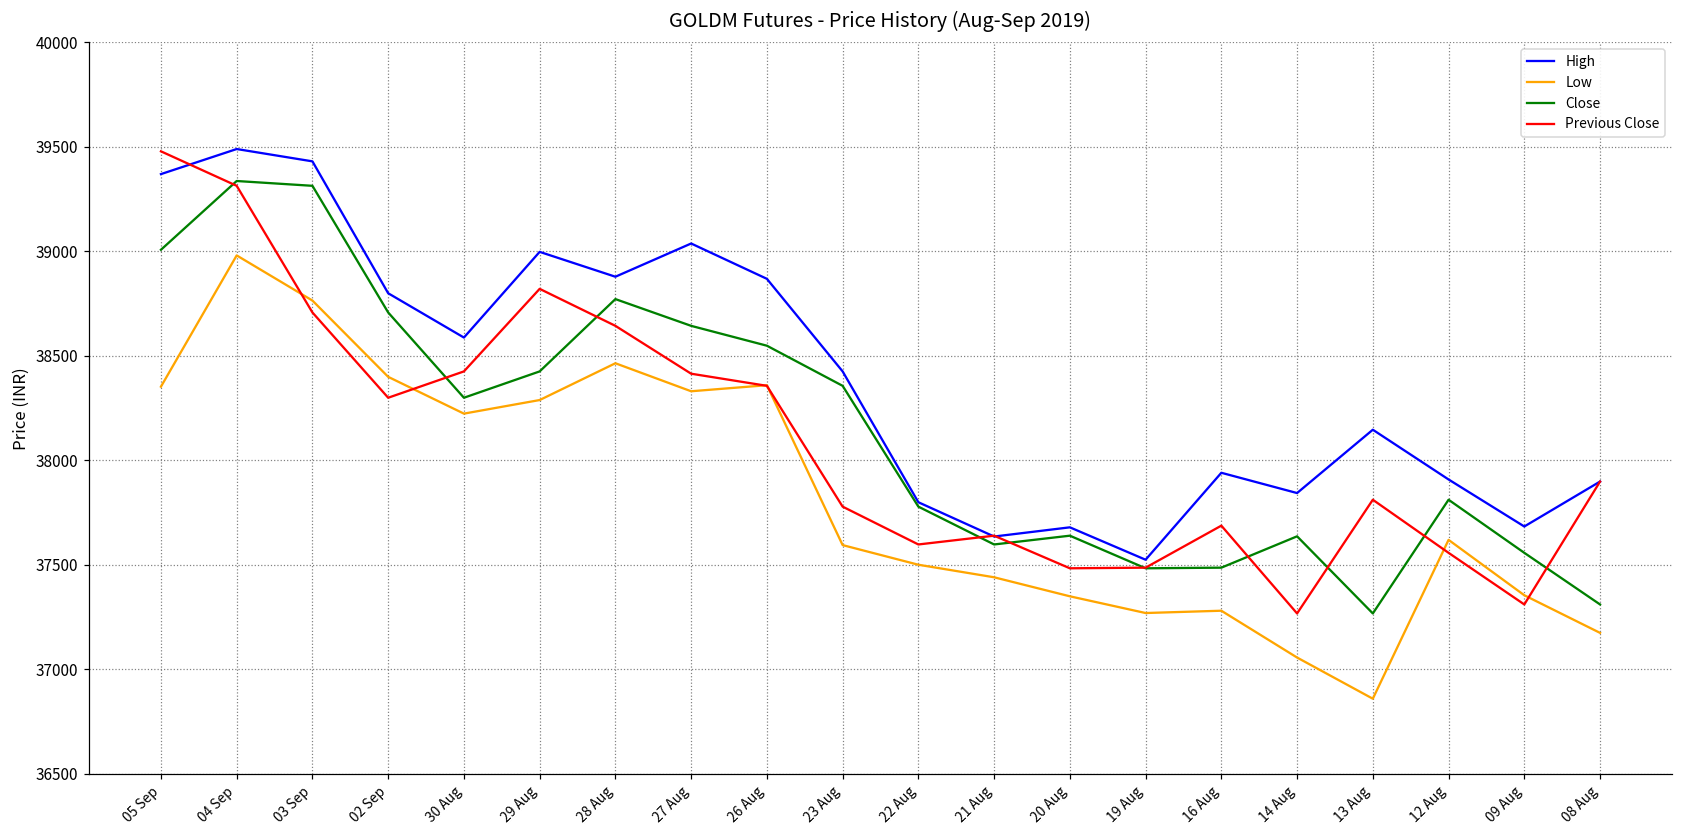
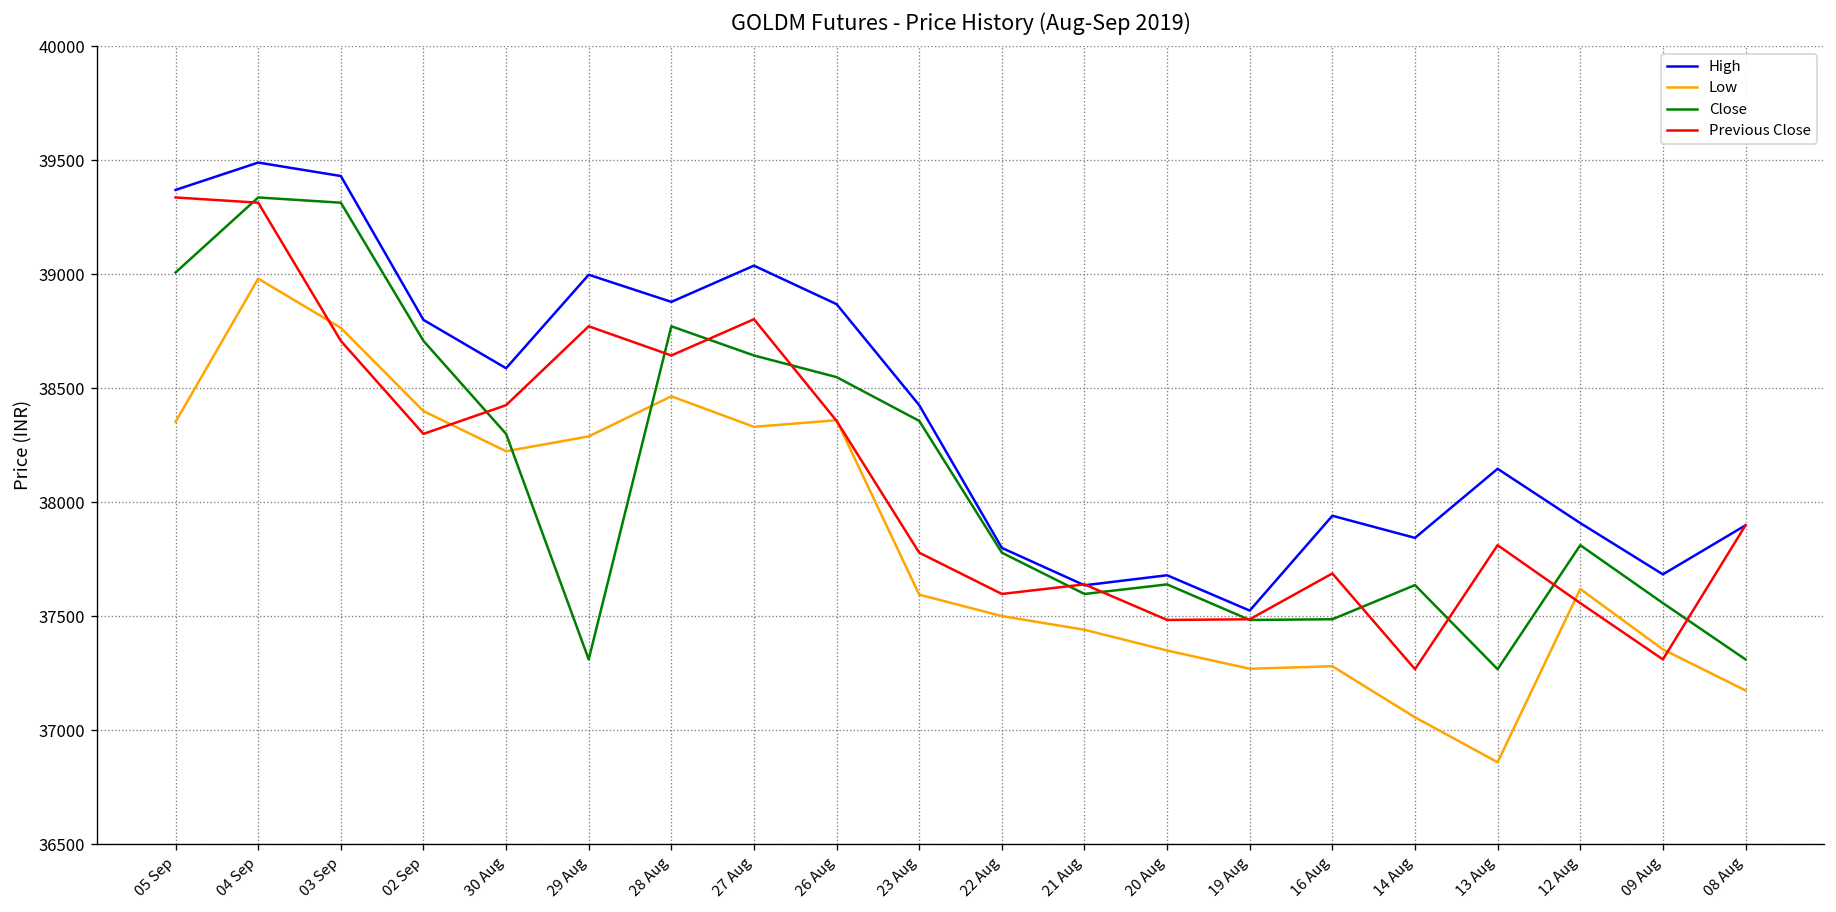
  {
    "High": {
      "05 Sep": 39370,
      "04 Sep": 39490,
      "03 Sep": 39430,
      "02 Sep": 38800,
      "30 Aug": 38590,
      "29 Aug": 39000,
      "28 Aug": 38880,
      "27 Aug": 39040,
      "26 Aug": 38870,
      "23 Aug": 38430,
      "22 Aug": 37800,
      "20 Aug": 37680,
      "19 Aug": 37530,
      "16 Aug": 37940,
      "14 Aug": 37840,
      "13 Aug": 38150,
      "12 Aug": 37910,
      "09 Aug": 37680
    },
    "Low": {
      "05 Sep": 38350,
      "04 Sep": 38980,
      "03 Sep": 38770,
      "02 Sep": 38400,
      "30 Aug": 38220,
      "29 Aug": 38290,
      "28 Aug": 38470,
      "27 Aug": 38330,
      "23 Aug": 37600,
      "22 Aug": 37500,
      "21 Aug": 37440,
      "20 Aug": 37350,
      "19 Aug": 37270,
      "16 Aug": 37280,
      "14 Aug": 37060,
      "13 Aug": 36860,
      "12 Aug": 37620,
      "09 Aug": 37360,
      "08 Aug": 37180
    },
    "Close": {
      "05 Sep": 39010,
      "04 Sep": 39340,
      "03 Sep": 39310,
      "02 Sep": 38710,
      "30 Aug": 38300,
-     "29 Aug": 38430,
+     "29 Aug": 37310,
      "28 Aug": 38770,
      "27 Aug": 38640,
      "26 Aug": 38550,
      "23 Aug": 38360,
      "22 Aug": 37780,
      "21 Aug": 37600,
      "20 Aug": 37640,
      "16 Aug": 37490,
      "14 Aug": 37640,
      "13 Aug": 37270,
      "12 Aug": 37810,
      "09 Aug": 37560,
      "08 Aug": 37310
    },
    "Previous Close": {
-     "05 Sep": 39480,
+     "05 Sep": 39340,
      "04 Sep": 39310,
      "03 Sep": 38710,
      "02 Sep": 38300,
      "30 Aug": 38430,
-     "29 Aug": 38820,
+     "29 Aug": 38770,
      "28 Aug": 38640,
-     "27 Aug": 38420,
+     "27 Aug": 38800,
      "23 Aug": 37780,
      "22 Aug": 37600,
      "20 Aug": 37480,
      "16 Aug": 37690,
      "14 Aug": 37270,
      "13 Aug": 37810,
      "12 Aug": 37560,
      "09 Aug": 37310
    }
  }
